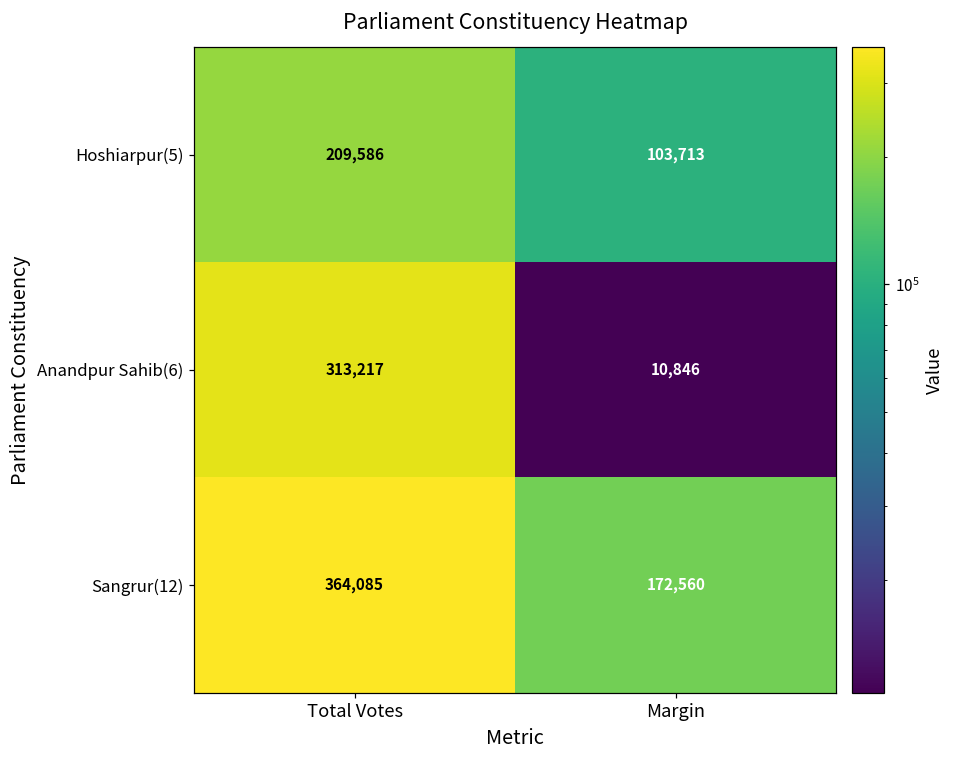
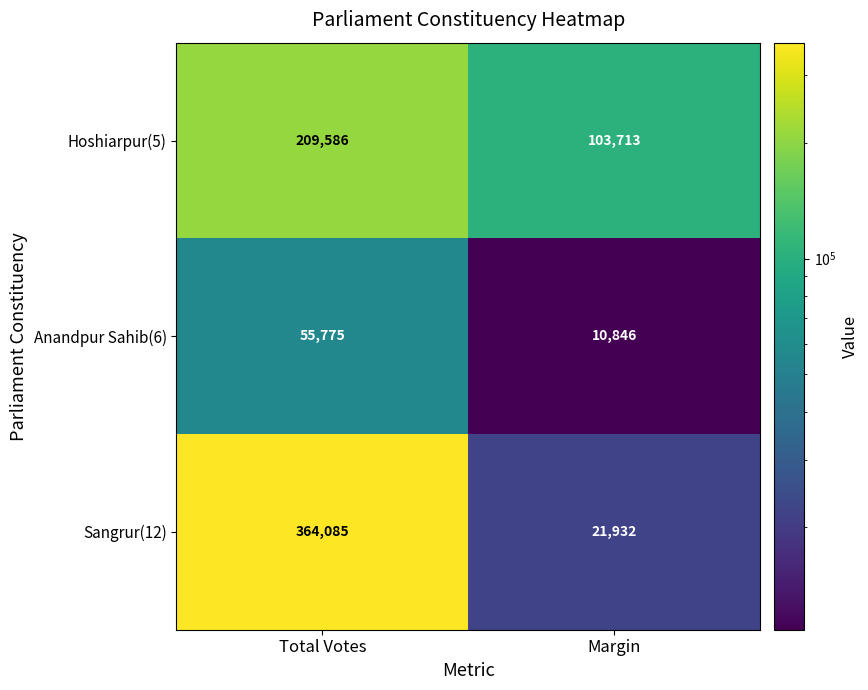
  {
    "Hoshiarpur(5)": {
      "Total Votes": "209,586",
      "Margin": "103,713"
    },
    "Anandpur Sahib(6)": {
-     "Total Votes": "313,217",
+     "Total Votes": "55,775",
      "Margin": "10,846"
    },
    "Sangrur(12)": {
      "Total Votes": "364,085",
-     "Margin": "172,560"
+     "Margin": "21,932"
    }
  }
